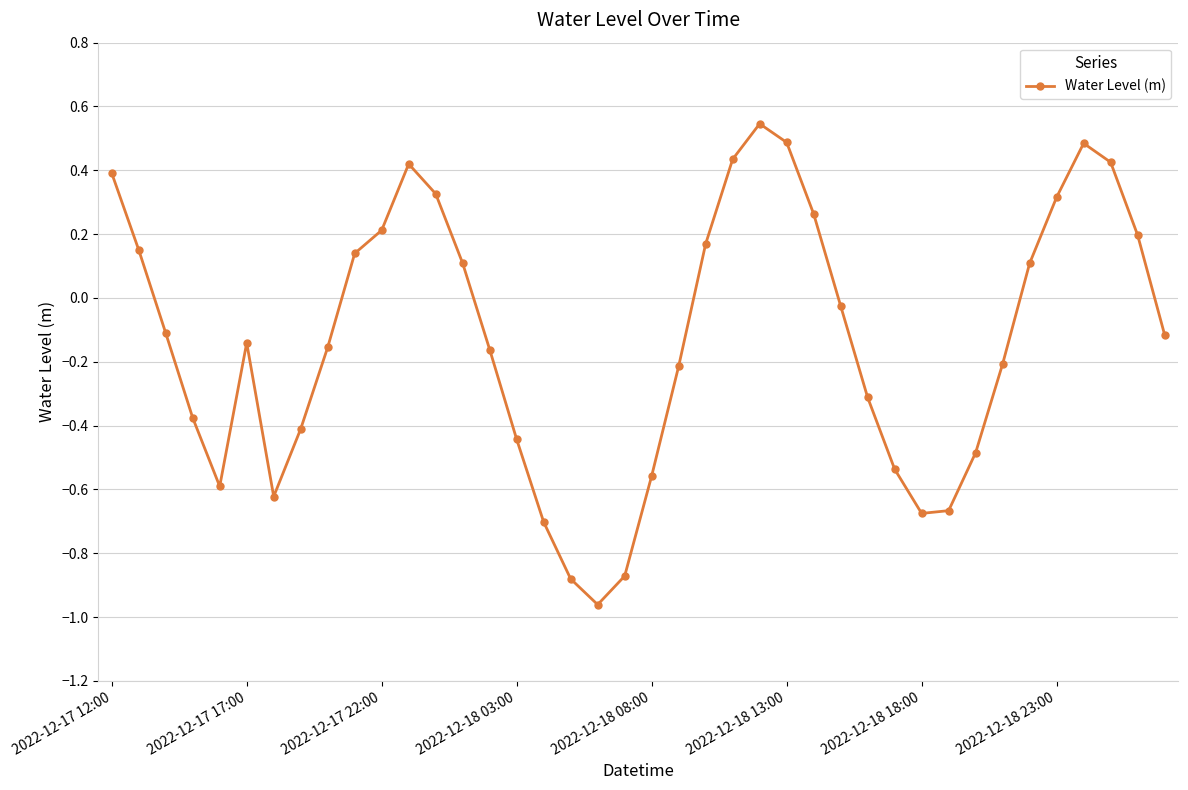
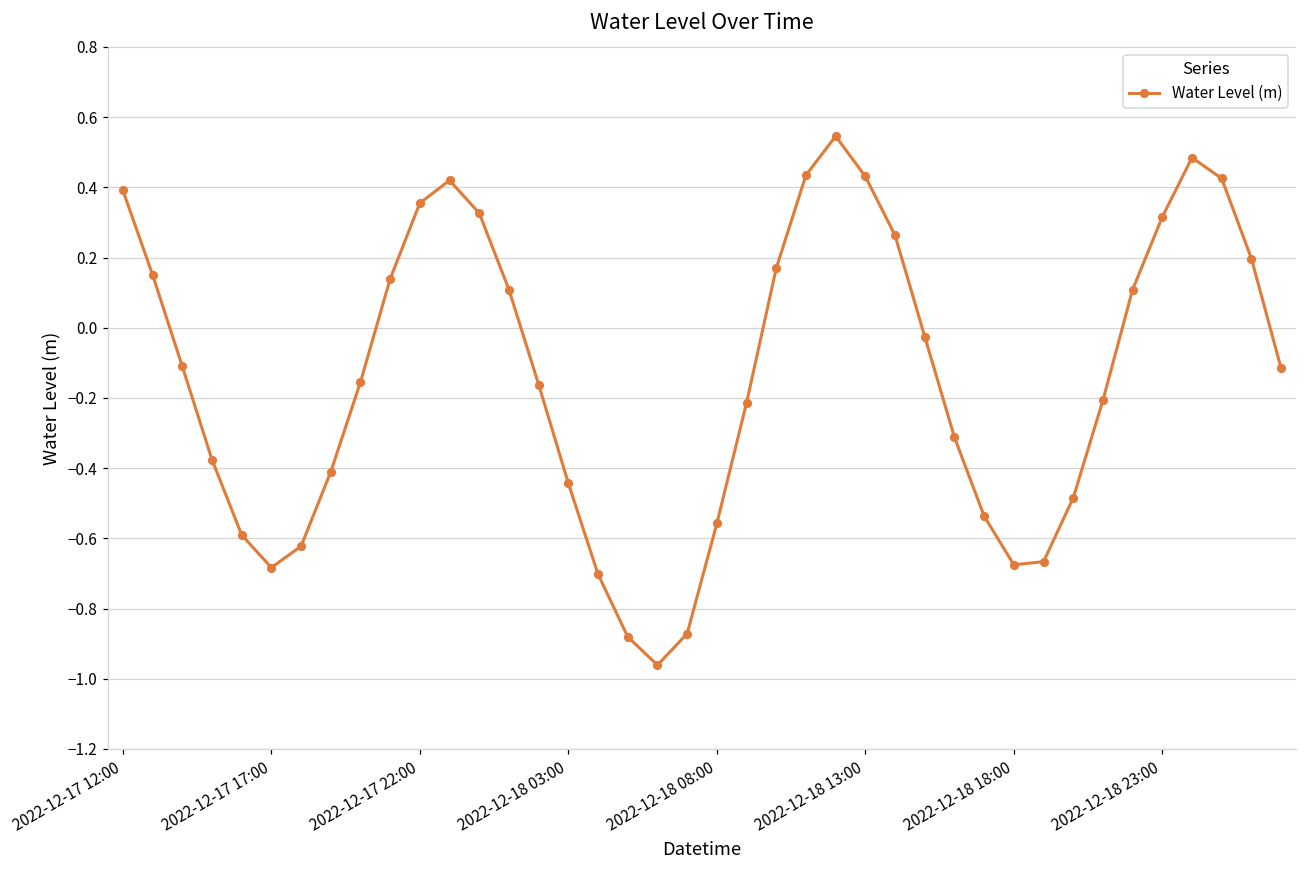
  {
    "2022-12-17 12:00": 0.39,
-   "2022-12-17 17:00": -0.14,
-   "2022-12-17 22:00": 0.21,
+   "2022-12-17 17:00": -0.68,
+   "2022-12-17 22:00": 0.36,
    "2022-12-18 03:00": -0.44,
    "2022-12-18 08:00": -0.56,
-   "2022-12-18 13:00": 0.49,
+   "2022-12-18 13:00": 0.43,
    "2022-12-18 18:00": -0.68,
    "2022-12-18 23:00": 0.32
  }
